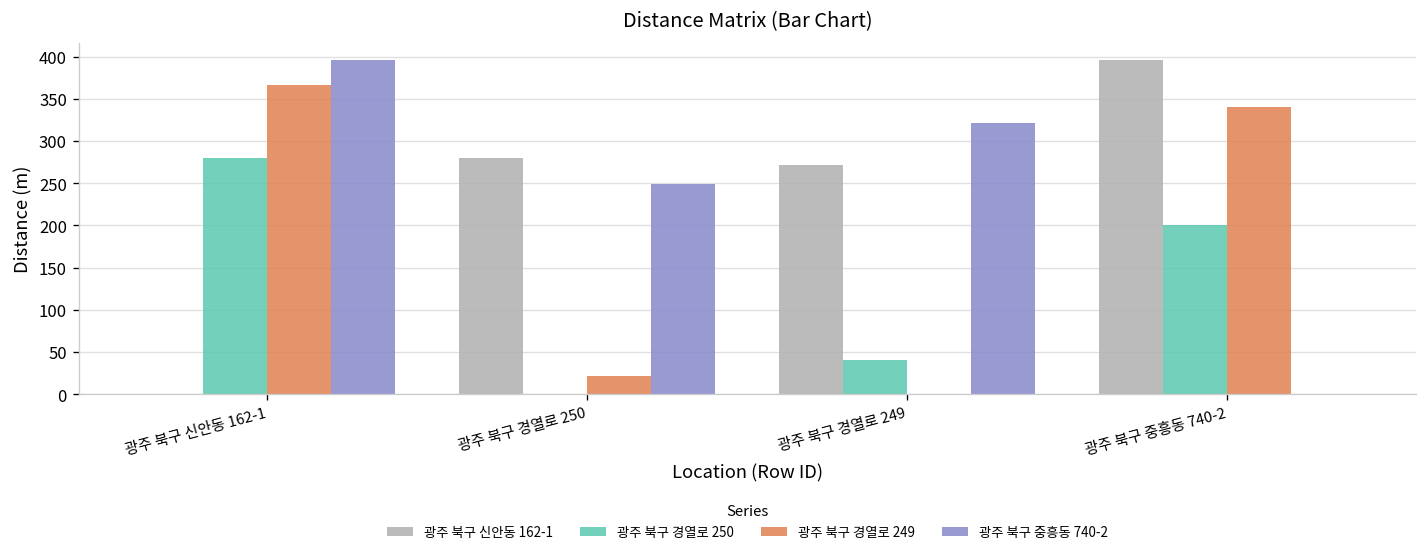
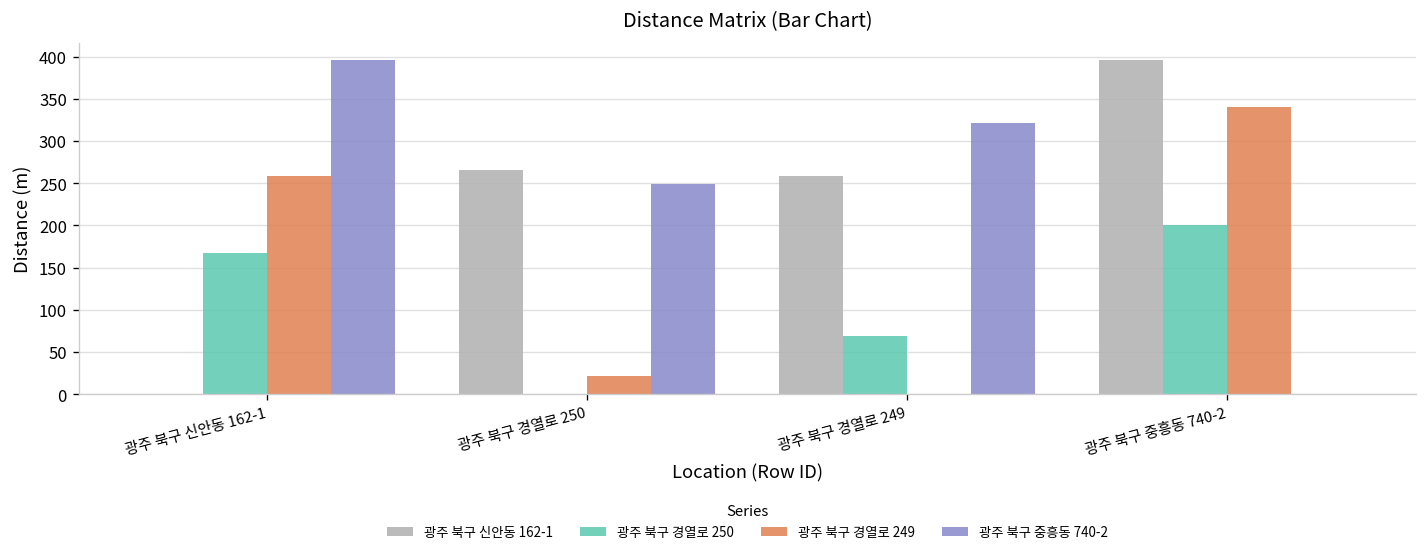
  {
    "광주 북구 신안동 162-1": {
      "광주 북구 신안동 162-1": 0,
-     "광주 북구 경열로 250": 280,
-     "광주 북구 경열로 249": 270,
+     "광주 북구 경열로 250": 270,
+     "광주 북구 경열로 249": 260,
      "광주 북구 중흥동 740-2": 400
    },
    "광주 북구 경열로 250": {
-     "광주 북구 신안동 162-1": 280,
+     "광주 북구 신안동 162-1": 170,
      "광주 북구 경열로 250": 0,
-     "광주 북구 경열로 249": 40,
+     "광주 북구 경열로 249": 70,
      "광주 북구 중흥동 740-2": 200
    },
    "광주 북구 경열로 249": {
-     "광주 북구 신안동 162-1": 370,
+     "광주 북구 신안동 162-1": 260,
      "광주 북구 경열로 250": 20,
      "광주 북구 경열로 249": 0,
      "광주 북구 중흥동 740-2": 340
    },
    "광주 북구 중흥동 740-2": {
      "광주 북구 신안동 162-1": 400,
      "광주 북구 경열로 250": 250,
      "광주 북구 경열로 249": 320,
      "광주 북구 중흥동 740-2": 0
    }
  }
